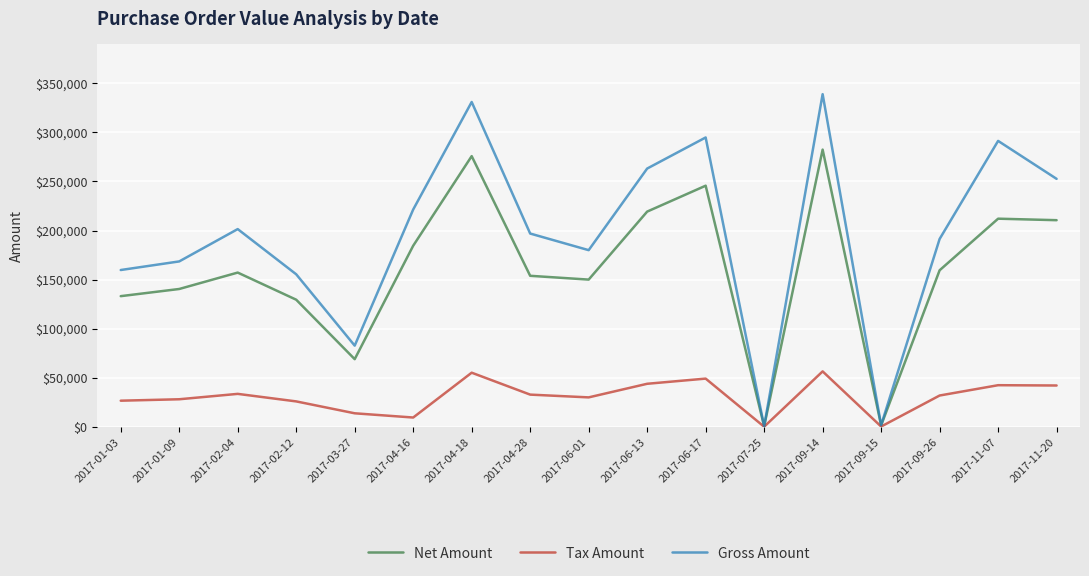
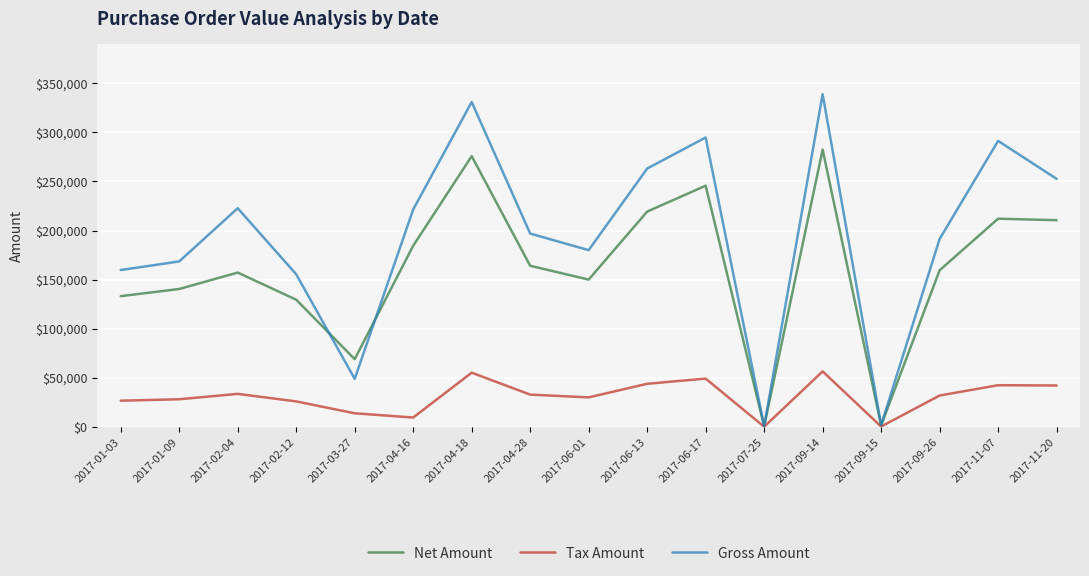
  {
    "Net Amount": {
      "2017-01-03": "$130,000",
      "2017-01-09": "$140,000",
      "2017-02-04": "$160,000",
      "2017-02-12": "$130,000",
      "2017-03-27": "$70,000",
      "2017-04-16": "$180,000",
      "2017-04-18": "$280,000",
-     "2017-04-28": "$150,000",
+     "2017-04-28": "$160,000",
      "2017-06-01": "$150,000",
      "2017-06-13": "$220,000",
      "2017-06-17": "$250,000",
      "2017-09-14": "$280,000",
      "2017-09-26": "$160,000",
      "2017-11-07": "$210,000",
      "2017-11-20": "$210,000"
    },
    "Tax Amount": {
      "2017-01-03": "$30,000",
      "2017-01-09": "$30,000",
      "2017-02-04": "$30,000",
      "2017-02-12": "$30,000",
      "2017-03-27": "$10,000",
      "2017-04-16": "$10,000",
      "2017-04-18": "$60,000",
      "2017-04-28": "$30,000",
      "2017-06-01": "$30,000",
      "2017-06-13": "$40,000",
      "2017-06-17": "$50,000",
      "2017-09-14": "$60,000",
      "2017-09-26": "$30,000",
      "2017-11-07": "$40,000",
      "2017-11-20": "$40,000"
    },
    "Gross Amount": {
      "2017-01-03": "$160,000",
      "2017-01-09": "$170,000",
-     "2017-02-04": "$200,000",
+     "2017-02-04": "$220,000",
      "2017-02-12": "$160,000",
-     "2017-03-27": "$80,000",
+     "2017-03-27": "$50,000",
      "2017-04-16": "$220,000",
      "2017-04-18": "$330,000",
      "2017-04-28": "$200,000",
      "2017-06-01": "$180,000",
      "2017-06-13": "$260,000",
      "2017-06-17": "$290,000",
      "2017-09-14": "$340,000",
      "2017-09-26": "$190,000",
      "2017-11-07": "$290,000",
      "2017-11-20": "$250,000"
    }
  }
